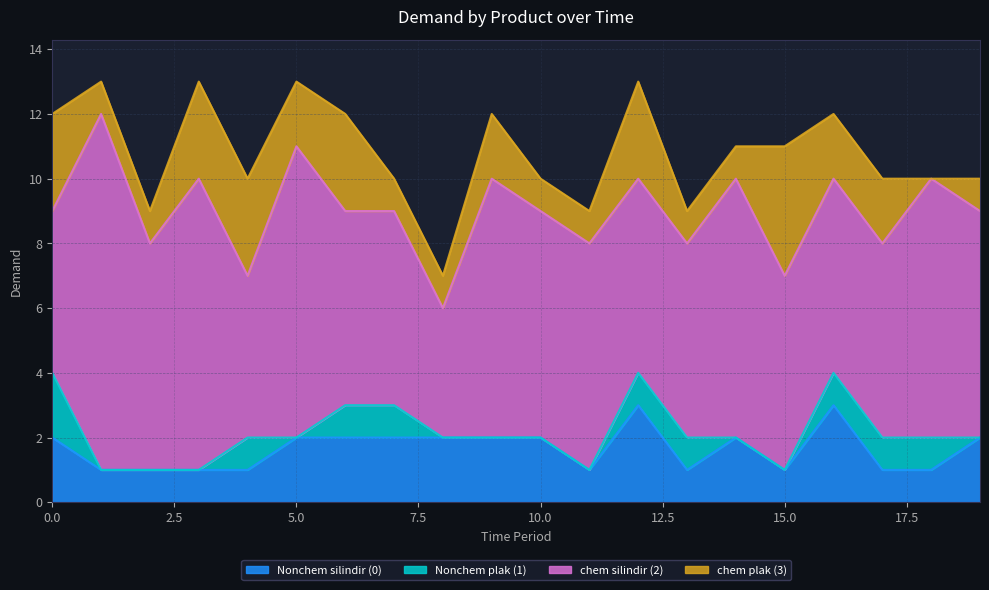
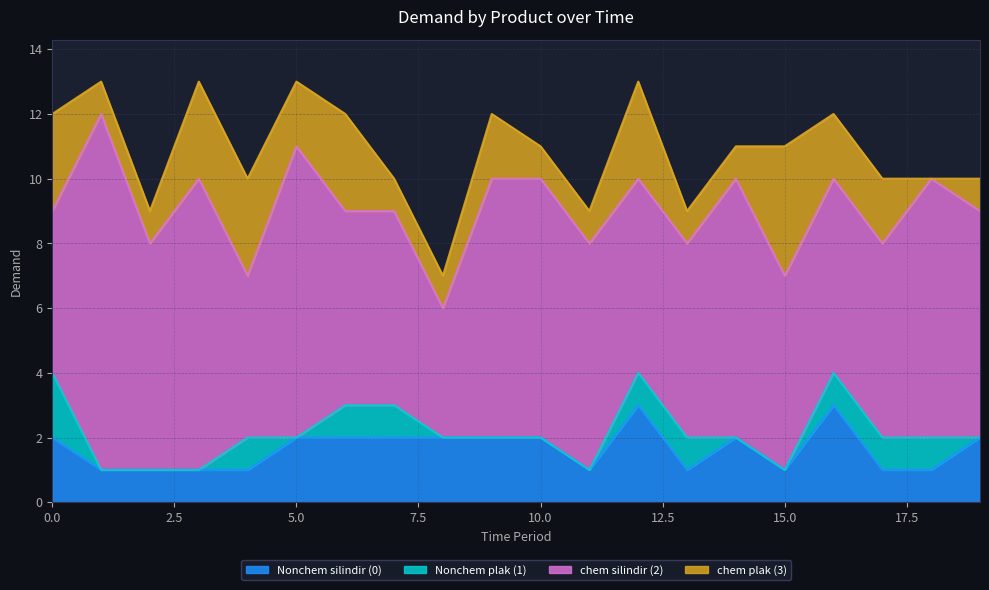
  {
    "Nonchem silindir (0)": {
      "0.0": 2
    },
    "Nonchem plak (1)": {
      "0.0": 4
    },
    "chem silindir (2)": {
      "0.0": 9,
      "5.0": 11,
-     "10.0": 7,
+     "10.0": 8,
      "15.0": 7
    },
    "chem plak (3)": {
      "0.0": 12,
      "5.0": 13,
      "15.0": 11
    }
  }
